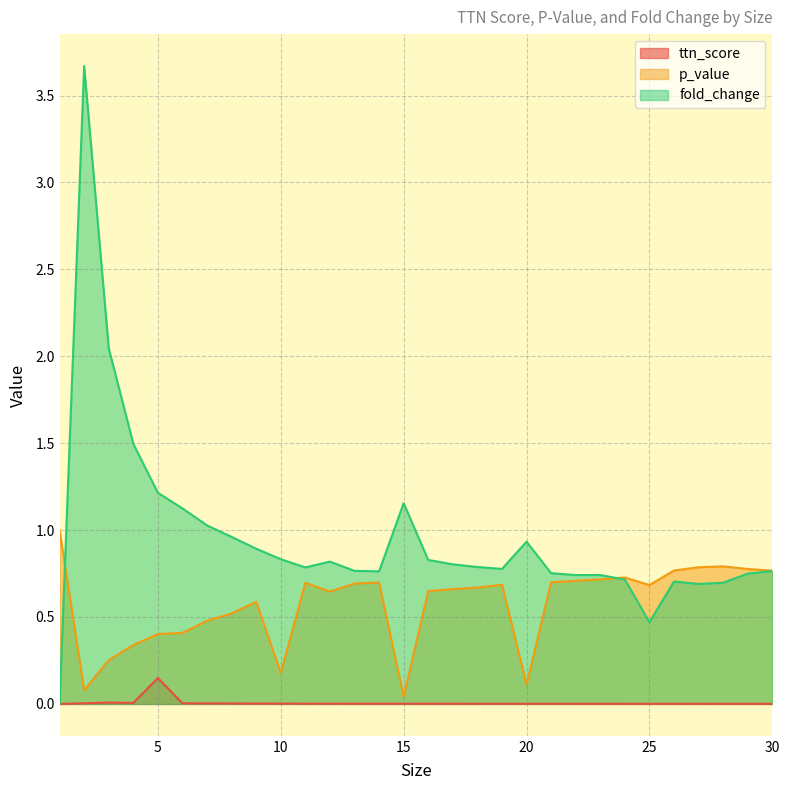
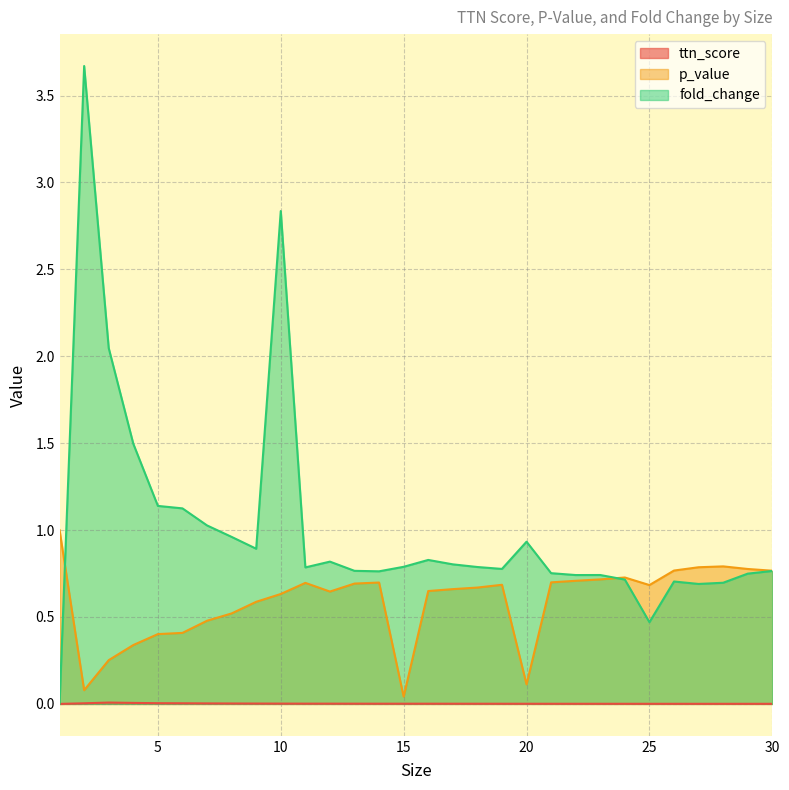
  {
    "ttn_score": {
-     "5": 0.15,
+     "5": 0.00,
      "10": 0.00,
      "15": 0.00,
      "20": 0.00,
      "25": 0.00,
      "30": 0.00
    },
    "p_value": {
      "5": 0.40,
-     "10": 0.18,
+     "10": 0.63,
      "15": 0.04,
      "20": 0.11,
      "25": 0.68
    },
    "fold_change": {
-     "5": 1.21,
-     "10": 0.83,
-     "15": 1.15,
+     "5": 1.14,
+     "10": 2.84,
+     "15": 0.79,
      "20": 0.93,
      "25": 0.47
    }
  }
